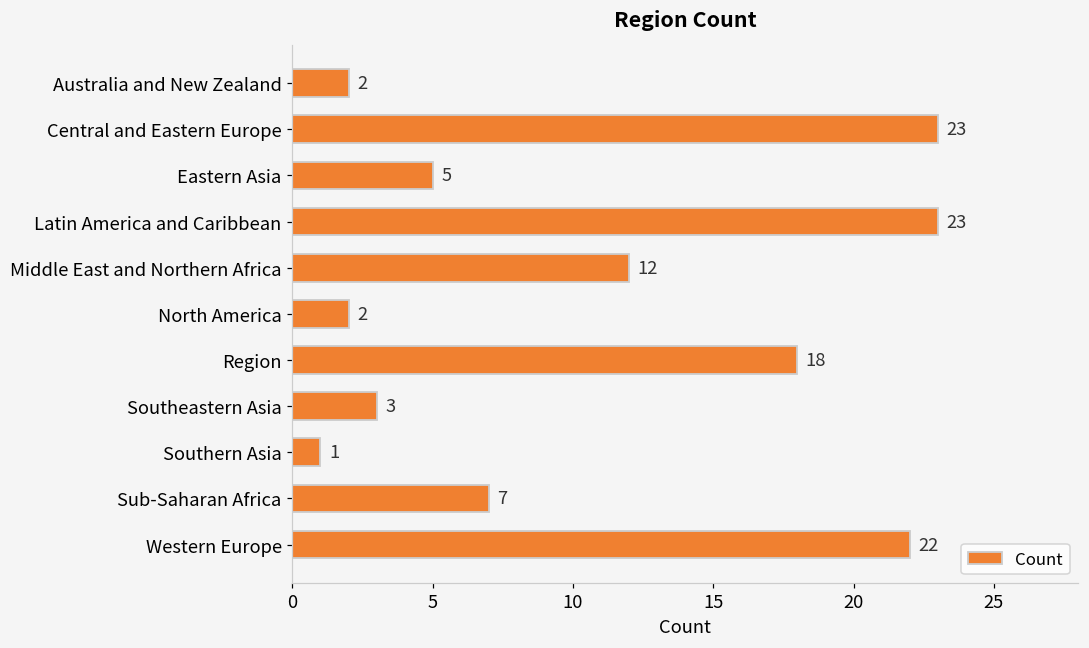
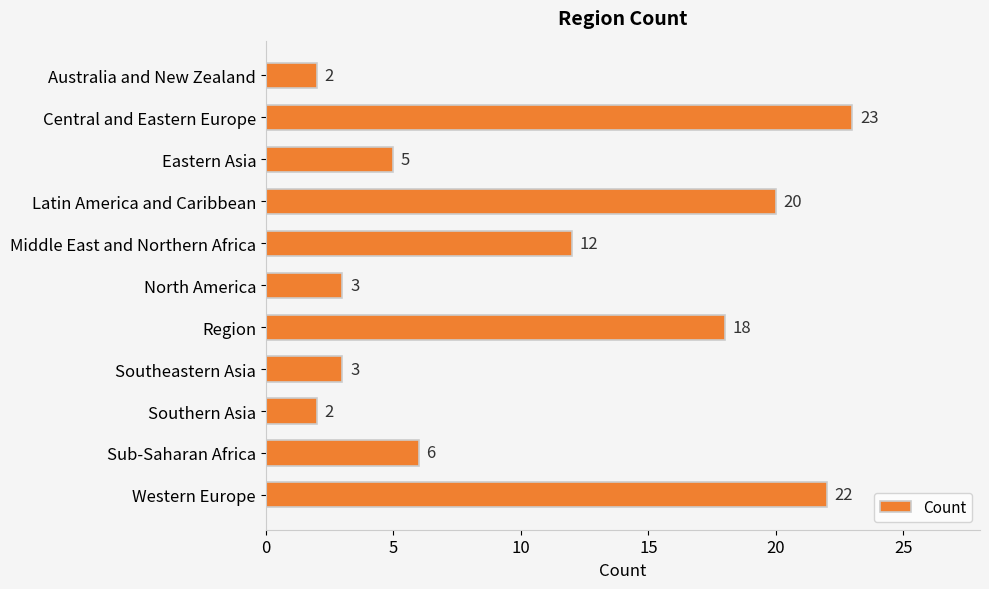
  {
    "Australia and New Zealand": 2,
    "Central and Eastern Europe": 23,
    "Eastern Asia": 5,
-   "Latin America and Caribbean": 23,
+   "Latin America and Caribbean": 20,
    "Middle East and Northern Africa": 12,
-   "North America": 2,
+   "North America": 3,
    "Region": 18,
    "Southeastern Asia": 3,
-   "Southern Asia": 1,
-   "Sub-Saharan Africa": 7,
+   "Southern Asia": 2,
+   "Sub-Saharan Africa": 6,
    "Western Europe": 22
  }
